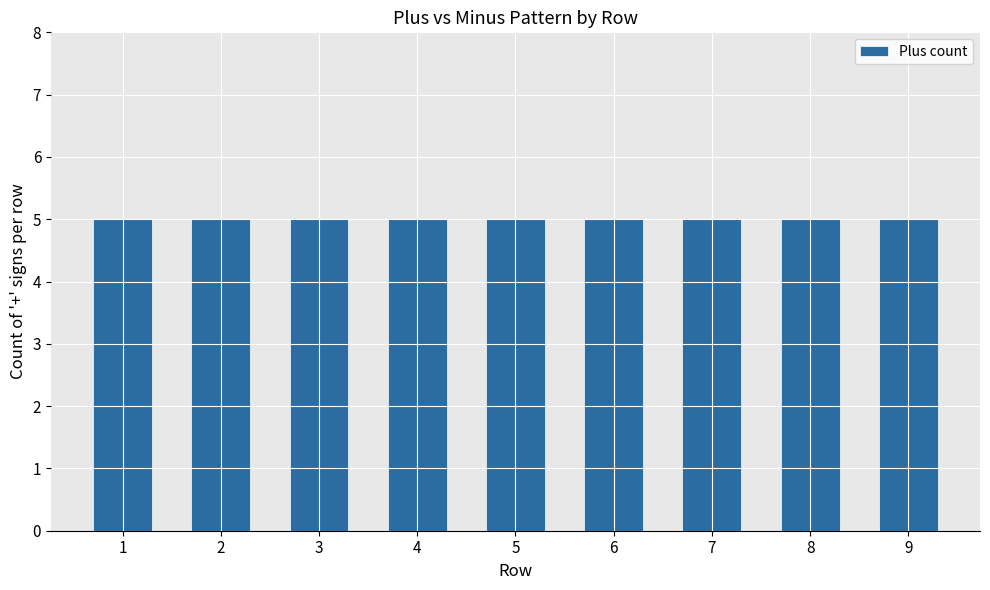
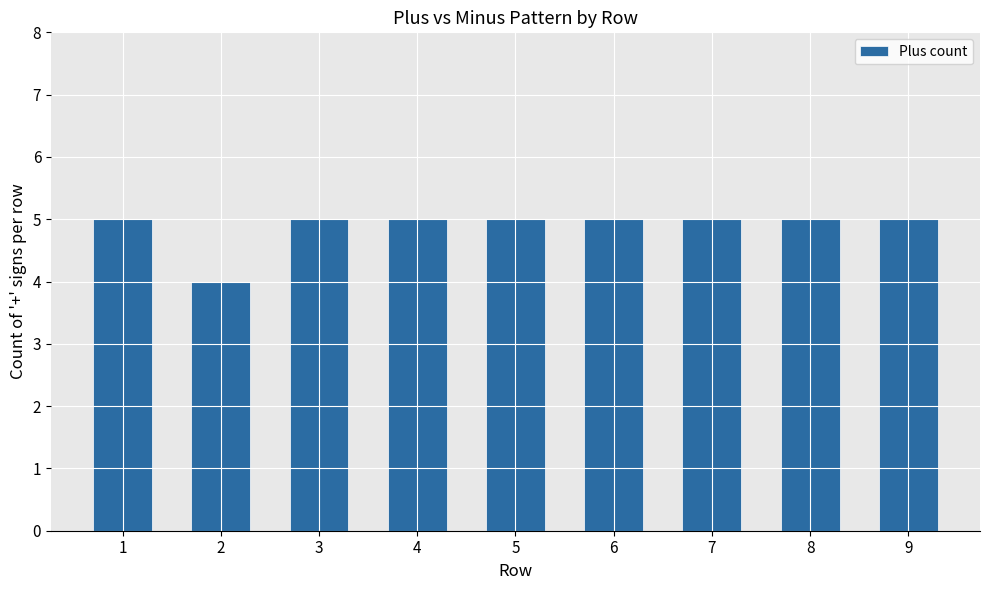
  {
    "1": 5,
-   "2": 5,
+   "2": 4,
    "3": 5,
    "4": 5,
    "5": 5,
    "6": 5,
    "7": 5,
    "8": 5,
    "9": 5
  }
